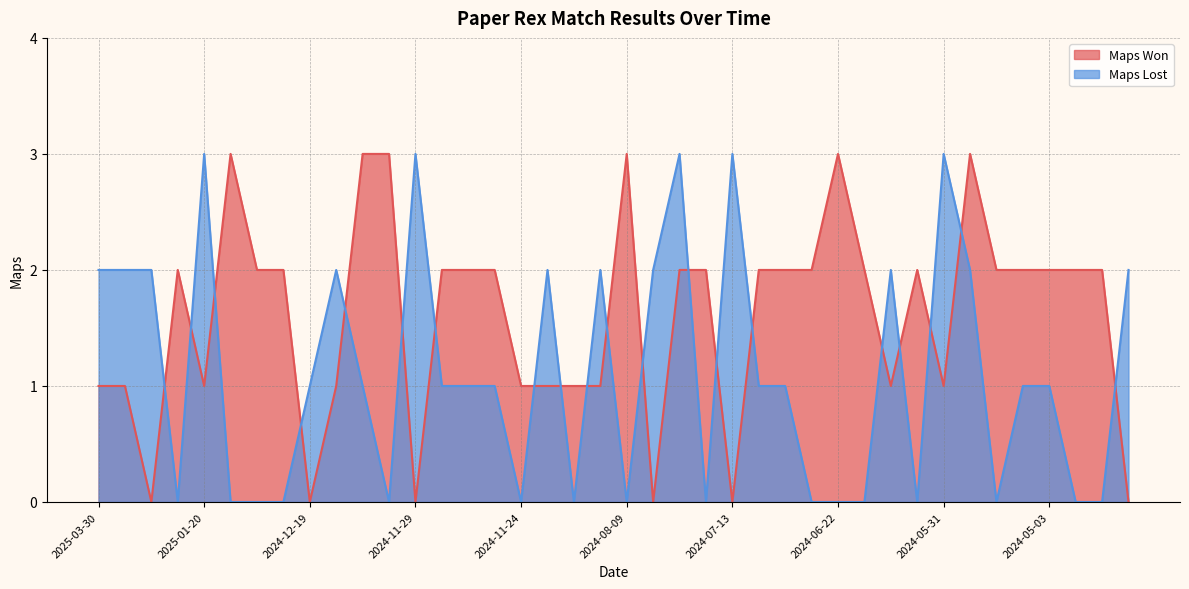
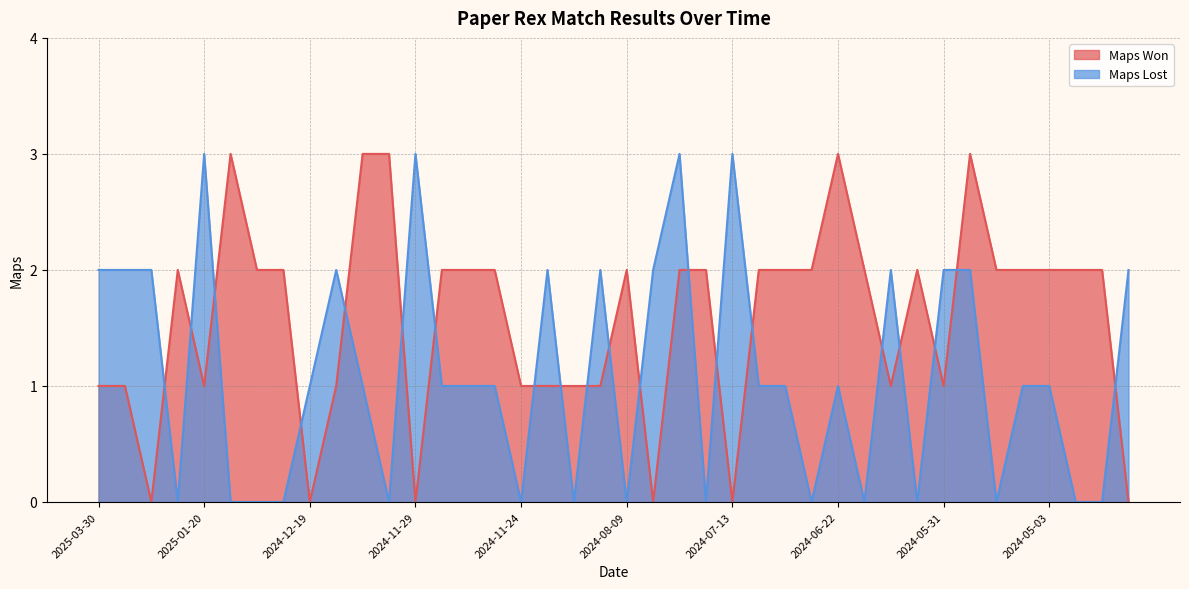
  {
    "Maps Won": {
      "2025-03-30": 1,
      "2025-01-20": 1,
      "2024-12-19": 0,
      "2024-11-29": 0,
-     "2024-08-09": 3,
+     "2024-08-09": 2,
      "2024-07-13": 0,
      "2024-06-22": 3,
      "2024-05-31": 1,
      "2024-05-03": 2
    },
    "Maps Lost": {
      "2025-03-30": 2,
      "2025-01-20": 3,
      "2024-12-19": 1,
      "2024-11-29": 3,
      "2024-08-09": 0,
      "2024-07-13": 3,
-     "2024-06-22": 0,
-     "2024-05-31": 3,
+     "2024-06-22": 1,
+     "2024-05-31": 2,
      "2024-05-03": 1
    }
  }
